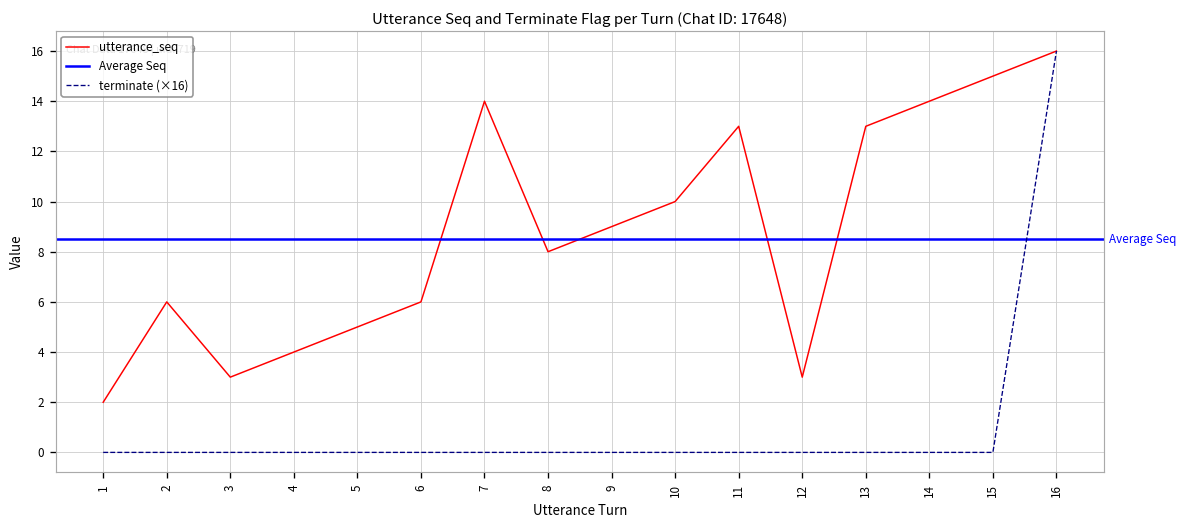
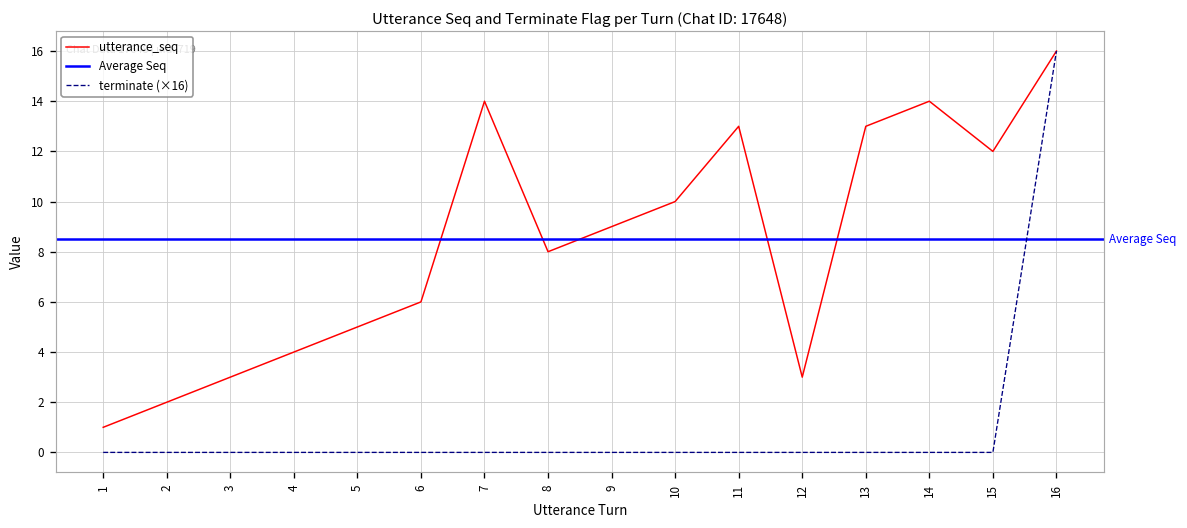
  {
    "utterance_seq": {
-     "1": 2,
-     "2": 6,
+     "1": 1,
+     "2": 2,
      "3": 3,
      "4": 4,
      "5": 5,
      "6": 6,
      "7": 14,
      "8": 8,
      "9": 9,
      "10": 10,
      "11": 13,
      "12": 3,
      "13": 13,
      "14": 14,
-     "15": 15
+     "15": 12
    },
    "terminate (×16)": {
      "1": 0,
      "2": 0,
      "3": 0,
      "4": 0,
      "5": 0,
      "6": 0,
      "7": 0,
      "8": 0,
      "9": 0,
      "10": 0,
      "11": 0,
      "12": 0,
      "13": 0,
      "14": 0,
      "15": 0
    }
  }
